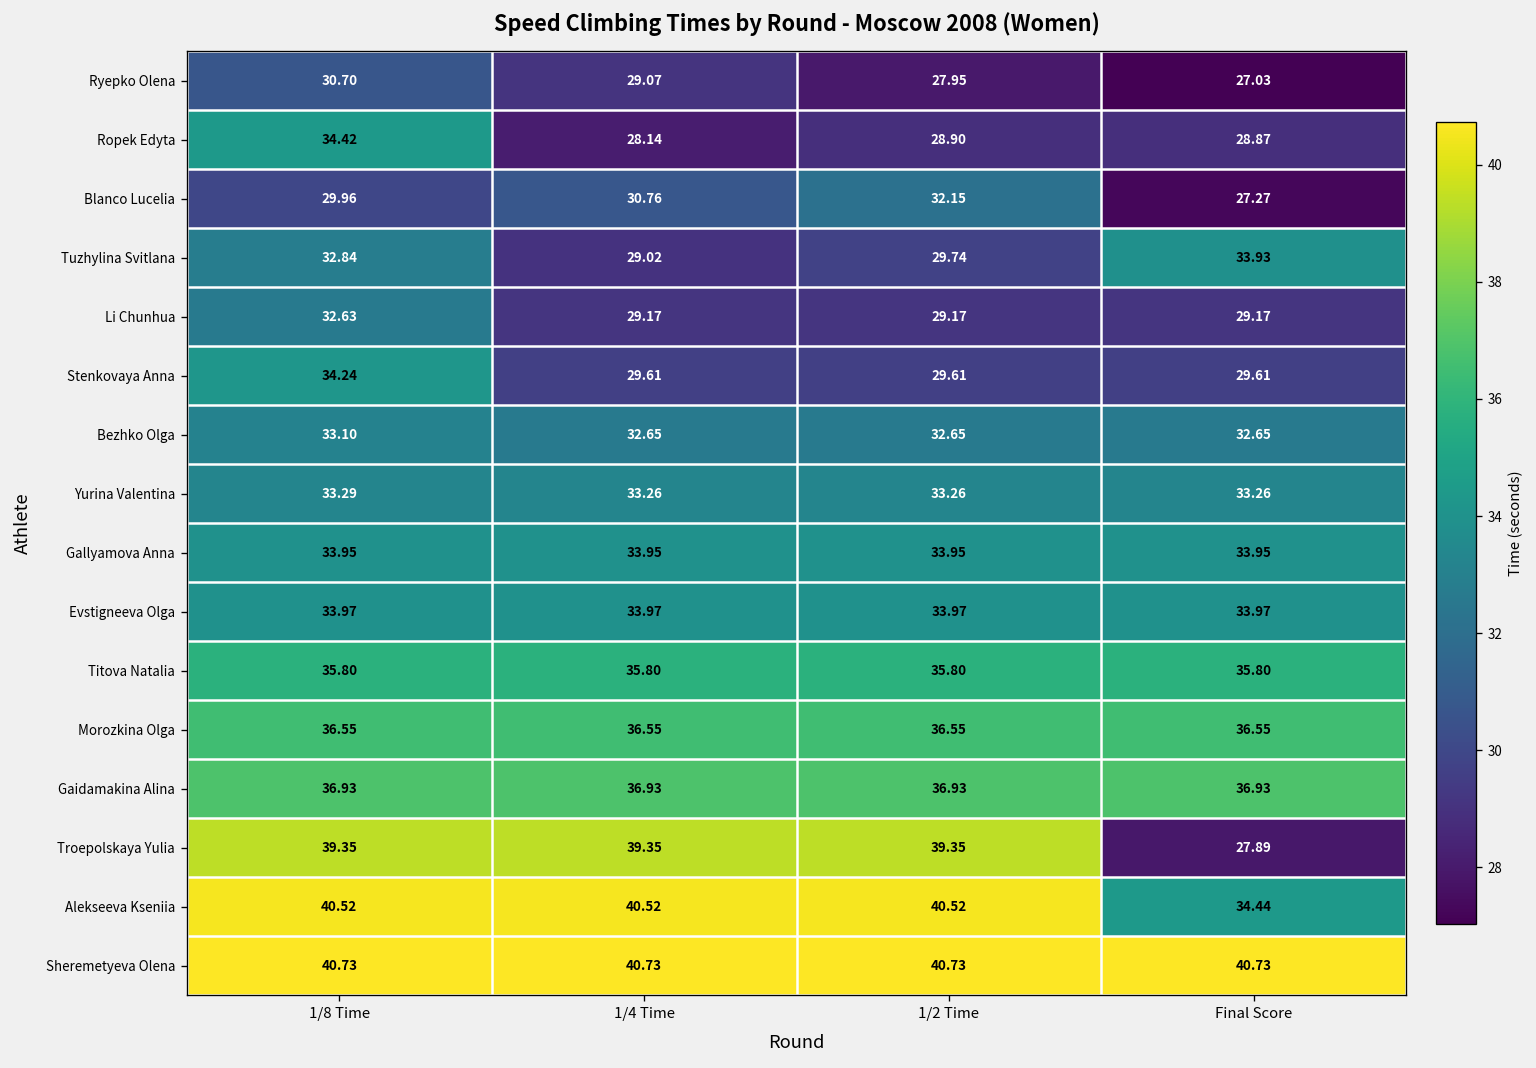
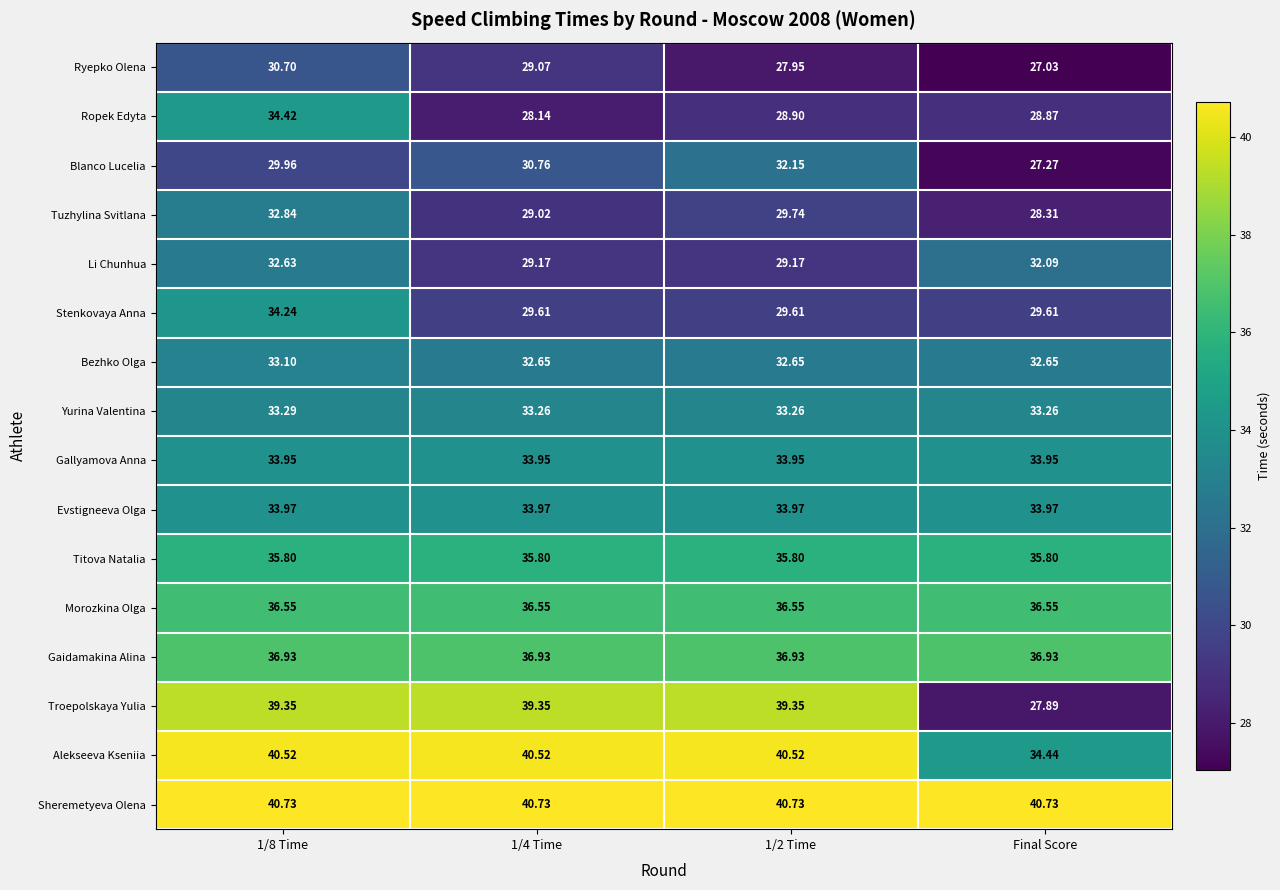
  {
    "Ryepko Olena": {
      "1/8 Time": 30.70,
      "1/4 Time": 29.07,
      "1/2 Time": 27.95,
      "Final Score": 27.03
    },
    "Ropek Edyta": {
      "1/8 Time": 34.42,
      "1/4 Time": 28.14,
      "1/2 Time": 28.90,
      "Final Score": 28.87
    },
    "Blanco Lucelia": {
      "1/8 Time": 29.96,
      "1/4 Time": 30.76,
      "1/2 Time": 32.15,
      "Final Score": 27.27
    },
    "Tuzhylina Svitlana": {
      "1/8 Time": 32.84,
      "1/4 Time": 29.02,
      "1/2 Time": 29.74,
-     "Final Score": 33.93
+     "Final Score": 28.31
    },
    "Li Chunhua": {
      "1/8 Time": 32.63,
      "1/4 Time": 29.17,
      "1/2 Time": 29.17,
-     "Final Score": 29.17
+     "Final Score": 32.09
    },
    "Stenkovaya Anna": {
      "1/8 Time": 34.24,
      "1/4 Time": 29.61,
      "1/2 Time": 29.61,
      "Final Score": 29.61
    },
    "Bezhko Olga": {
      "1/8 Time": 33.10,
      "1/4 Time": 32.65,
      "1/2 Time": 32.65,
      "Final Score": 32.65
    },
    "Yurina Valentina": {
      "1/8 Time": 33.29,
      "1/4 Time": 33.26,
      "1/2 Time": 33.26,
      "Final Score": 33.26
    },
    "Gallyamova Anna": {
      "1/8 Time": 33.95,
      "1/4 Time": 33.95,
      "1/2 Time": 33.95,
      "Final Score": 33.95
    },
    "Evstigneeva Olga": {
      "1/8 Time": 33.97,
      "1/4 Time": 33.97,
      "1/2 Time": 33.97,
      "Final Score": 33.97
    },
    "Titova Natalia": {
      "1/8 Time": 35.80,
      "1/4 Time": 35.80,
      "1/2 Time": 35.80,
      "Final Score": 35.80
    },
    "Morozkina Olga": {
      "1/8 Time": 36.55,
      "1/4 Time": 36.55,
      "1/2 Time": 36.55,
      "Final Score": 36.55
    },
    "Gaidamakina Alina": {
      "1/8 Time": 36.93,
      "1/4 Time": 36.93,
      "1/2 Time": 36.93,
      "Final Score": 36.93
    },
    "Troepolskaya Yulia": {
      "1/8 Time": 39.35,
      "1/4 Time": 39.35,
      "1/2 Time": 39.35,
      "Final Score": 27.89
    },
    "Alekseeva Kseniia": {
      "1/8 Time": 40.52,
      "1/4 Time": 40.52,
      "1/2 Time": 40.52,
      "Final Score": 34.44
    },
    "Sheremetyeva Olena": {
      "1/8 Time": 40.73,
      "1/4 Time": 40.73,
      "1/2 Time": 40.73,
      "Final Score": 40.73
    }
  }
